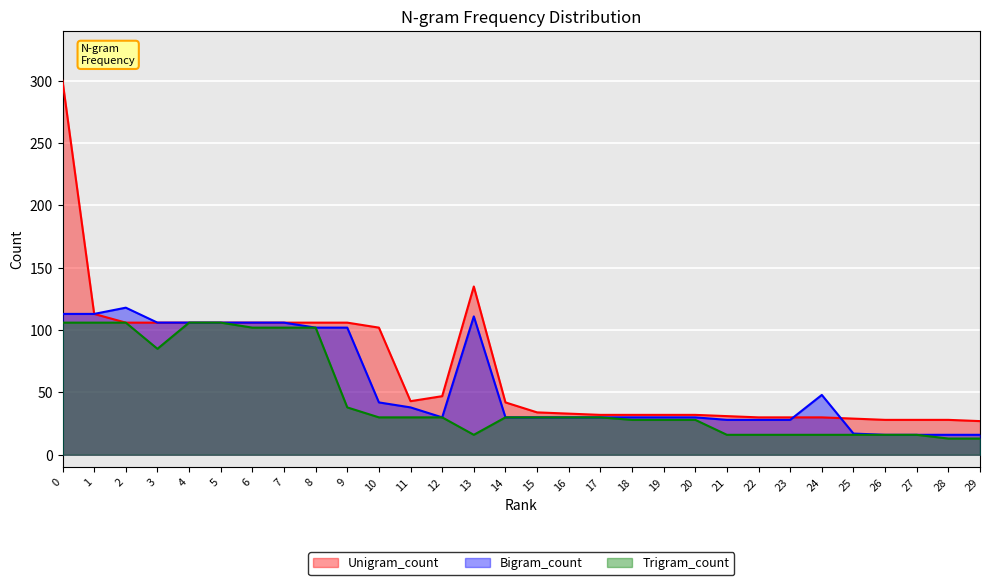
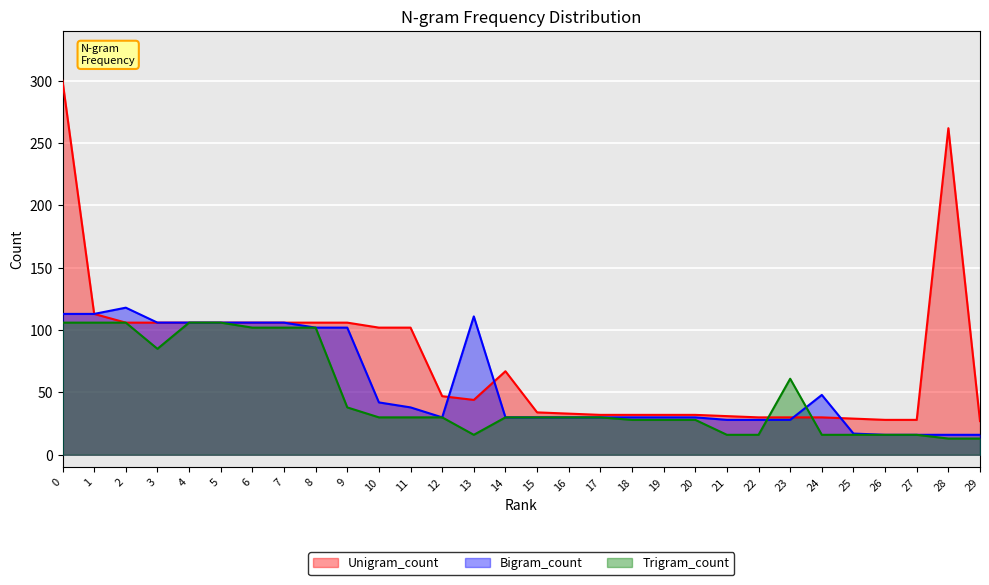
  {
    "Unigram_count": {
      "0": 300,
      "8": 106,
      "9": 106,
      "10": 102,
-     "11": 43,
+     "11": 102,
      "12": 47,
-     "13": 135,
-     "14": 42,
+     "13": 44,
+     "14": 67,
      "15": 34,
      "16": 33,
      "21": 31,
      "24": 30,
      "25": 29,
      "26": 28,
      "27": 28,
-     "28": 28,
+     "28": 262,
      "29": 27
    },
    "Bigram_count": {
      "0": 113,
      "2": 118,
      "9": 102,
      "10": 42,
      "11": 38,
      "13": 111,
      "21": 28,
      "24": 48,
      "28": 16,
      "29": 16
    },
    "Trigram_count": {
      "0": 106,
      "1": 106,
      "3": 85,
      "6": 102,
      "7": 102,
      "9": 38,
      "10": 30,
      "11": 30,
      "13": 16,
      "21": 16,
      "22": 16,
-     "23": 16,
+     "23": 61,
      "24": 16,
      "28": 13,
      "29": 13
    }
  }
